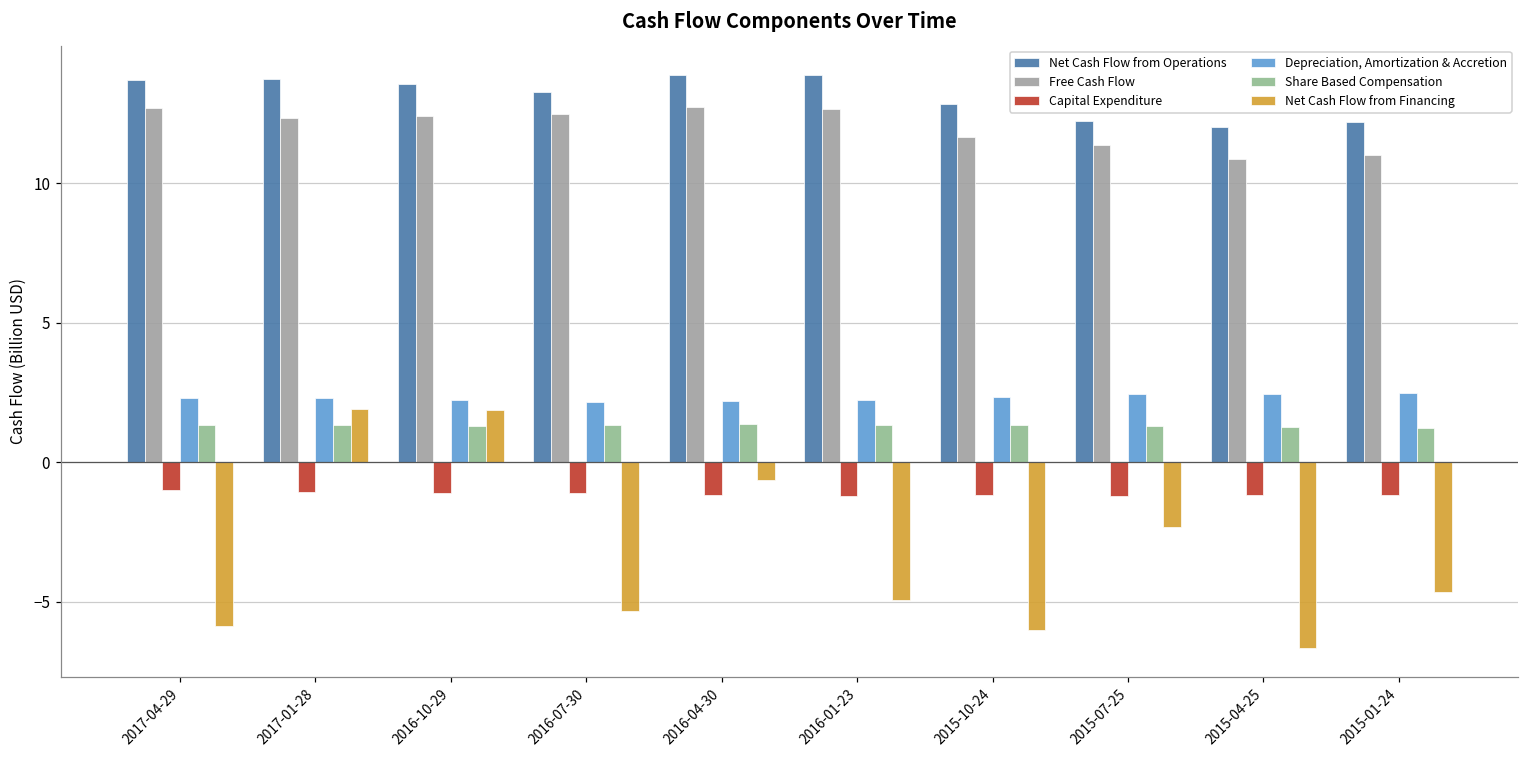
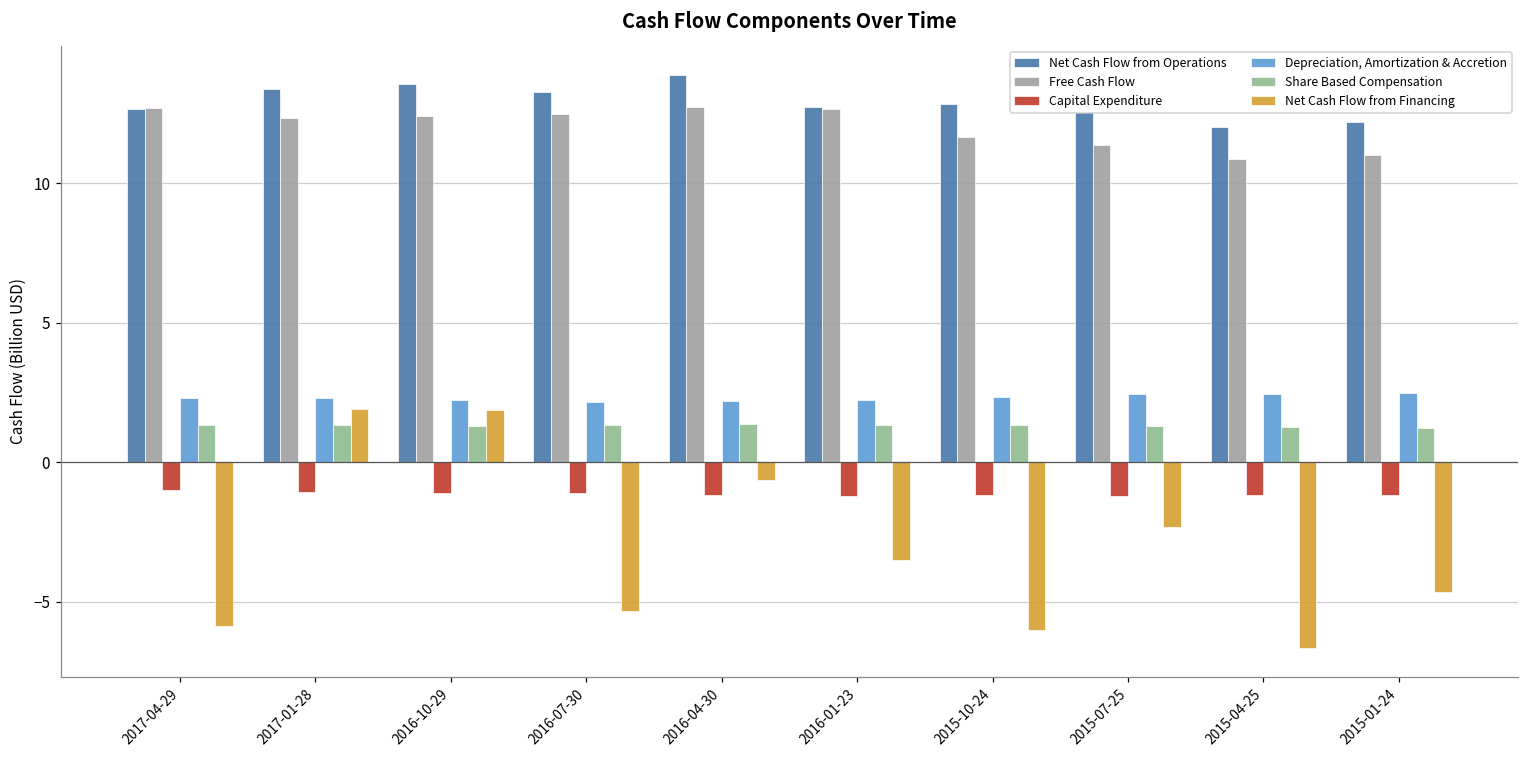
  {
    "Net Cash Flow from Operations": {
-     "2017-04-29": 13.7,
-     "2017-01-28": 13.7,
+     "2017-04-29": 12.7,
+     "2017-01-28": 13.4,
      "2016-10-29": 13.5,
      "2016-07-30": 13.2,
      "2016-04-30": 13.9,
-     "2016-01-23": 13.9,
+     "2016-01-23": 12.7,
      "2015-10-24": 12.8,
-     "2015-07-25": 12.2,
+     "2015-07-25": 12.6,
      "2015-04-25": 12.0,
      "2015-01-24": 12.2
    },
    "Capital Expenditure": {
      "2017-04-29": -1.0,
      "2017-01-28": -1.1,
      "2016-10-29": -1.1,
      "2016-07-30": -1.1,
      "2016-04-30": -1.2,
      "2016-01-23": -1.2,
      "2015-10-24": -1.2,
      "2015-07-25": -1.2,
      "2015-04-25": -1.2,
      "2015-01-24": -1.2
    },
    "Depreciation, Amortization & Accretion": {
      "2017-04-29": 2.3,
      "2017-01-28": 2.3,
      "2016-10-29": 2.2,
      "2016-07-30": 2.2,
      "2016-04-30": 2.2,
      "2016-01-23": 2.2,
      "2015-10-24": 2.4,
      "2015-07-25": 2.4,
      "2015-04-25": 2.4,
      "2015-01-24": 2.5
    },
    "Net Cash Flow from Financing": {
      "2017-04-29": -5.9,
      "2017-01-28": 1.9,
      "2016-10-29": 1.9,
      "2016-07-30": -5.3,
      "2016-04-30": -0.6,
-     "2016-01-23": -4.9,
+     "2016-01-23": -3.5,
      "2015-10-24": -6.0,
      "2015-07-25": -2.3,
      "2015-04-25": -6.7,
      "2015-01-24": -4.6
    }
  }
